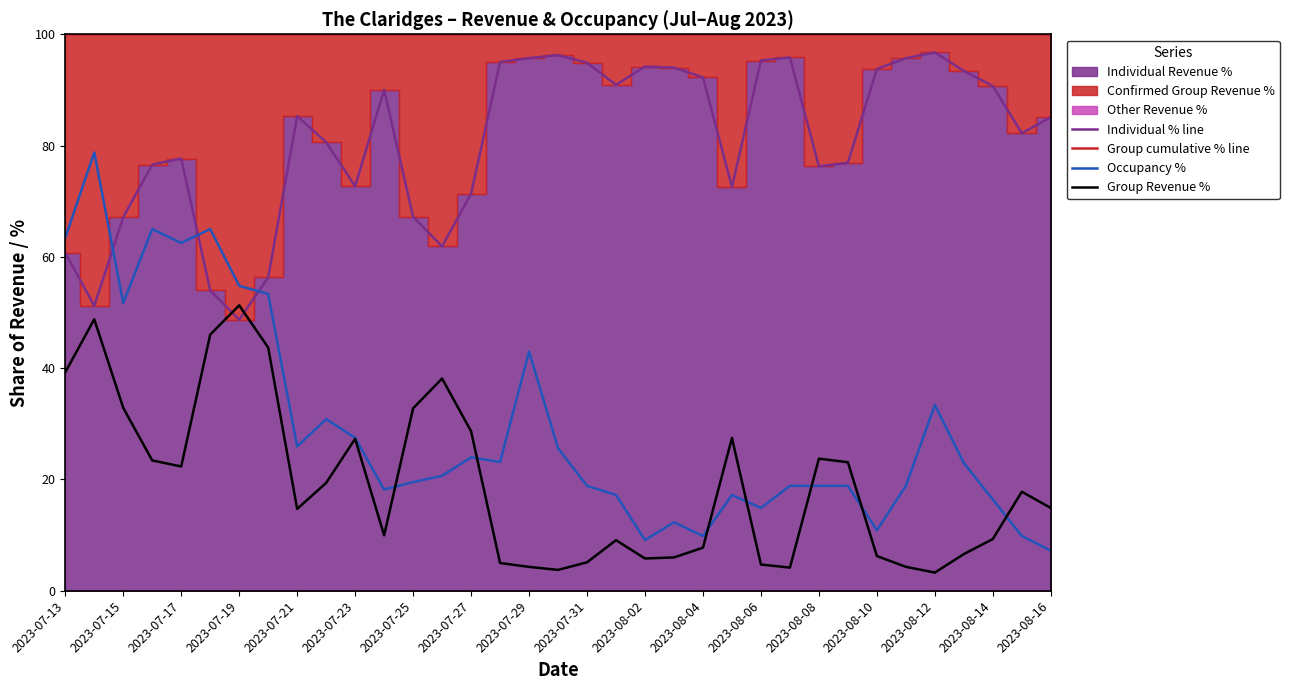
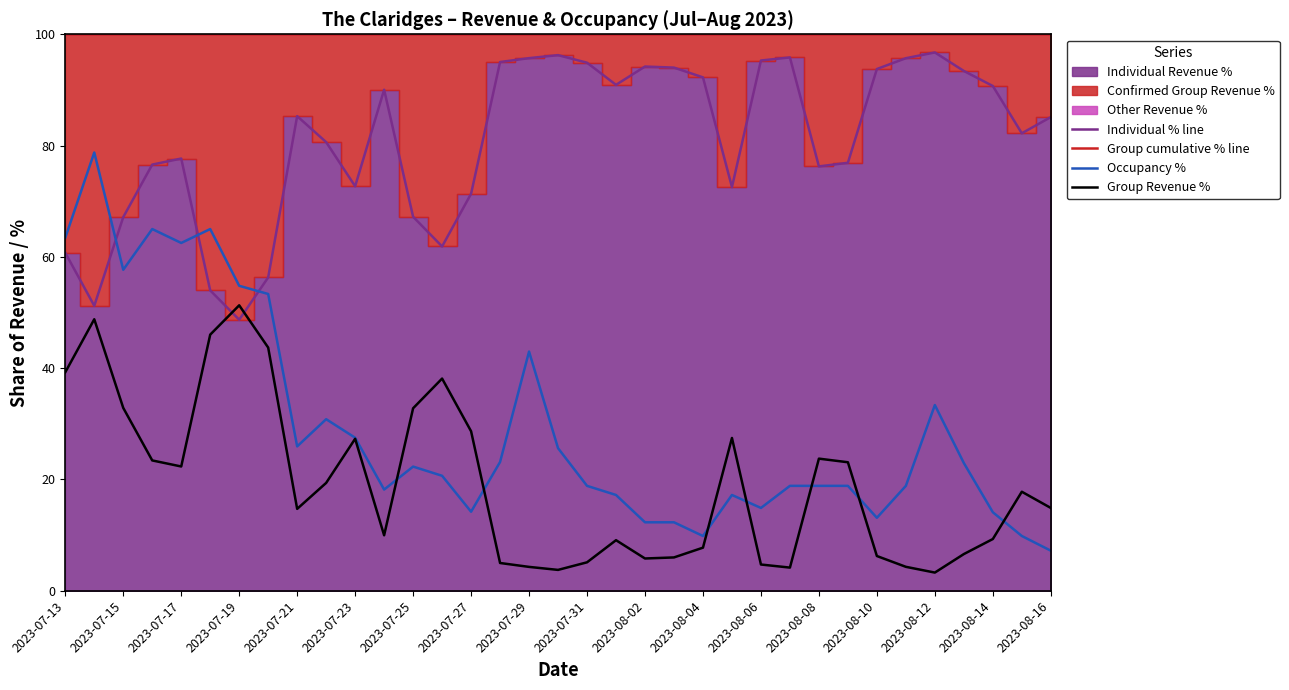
  {
    "Group cumulative % line": {
      "2023-07-15": 100,
      "2023-07-17": 100,
      "2023-07-19": 100,
      "2023-07-21": 100,
      "2023-07-23": 100,
      "2023-07-25": 100,
      "2023-07-27": 100,
      "2023-07-29": 100,
      "2023-07-31": 100,
      "2023-08-02": 100,
      "2023-08-04": 100,
      "2023-08-06": 100,
      "2023-08-08": 100,
      "2023-08-10": 100,
      "2023-08-12": 100,
      "2023-08-14": 100
    },
    "Occupancy %": {
      "2023-07-13": 63,
-     "2023-07-15": 52,
+     "2023-07-15": 58,
      "2023-07-17": 63,
      "2023-07-19": 55,
      "2023-07-21": 26,
-     "2023-07-25": 20,
-     "2023-07-27": 24,
+     "2023-07-25": 22,
+     "2023-07-27": 14,
      "2023-07-29": 43,
      "2023-07-31": 19,
-     "2023-08-02": 9,
+     "2023-08-02": 12,
      "2023-08-04": 10,
      "2023-08-06": 15,
      "2023-08-08": 19,
-     "2023-08-10": 11,
+     "2023-08-10": 13,
      "2023-08-12": 33,
-     "2023-08-14": 16,
+     "2023-08-14": 14,
      "2023-08-16": 7
    },
    "Group Revenue %": {
      "2023-07-13": 39,
      "2023-07-15": 33,
      "2023-07-17": 22,
      "2023-07-19": 51,
      "2023-07-21": 15,
      "2023-07-25": 33,
      "2023-07-27": 29,
      "2023-07-29": 4,
      "2023-07-31": 5,
      "2023-08-02": 6,
      "2023-08-04": 8,
      "2023-08-06": 5,
      "2023-08-08": 24,
      "2023-08-10": 6,
      "2023-08-12": 3,
      "2023-08-14": 9,
      "2023-08-16": 15
    }
  }
